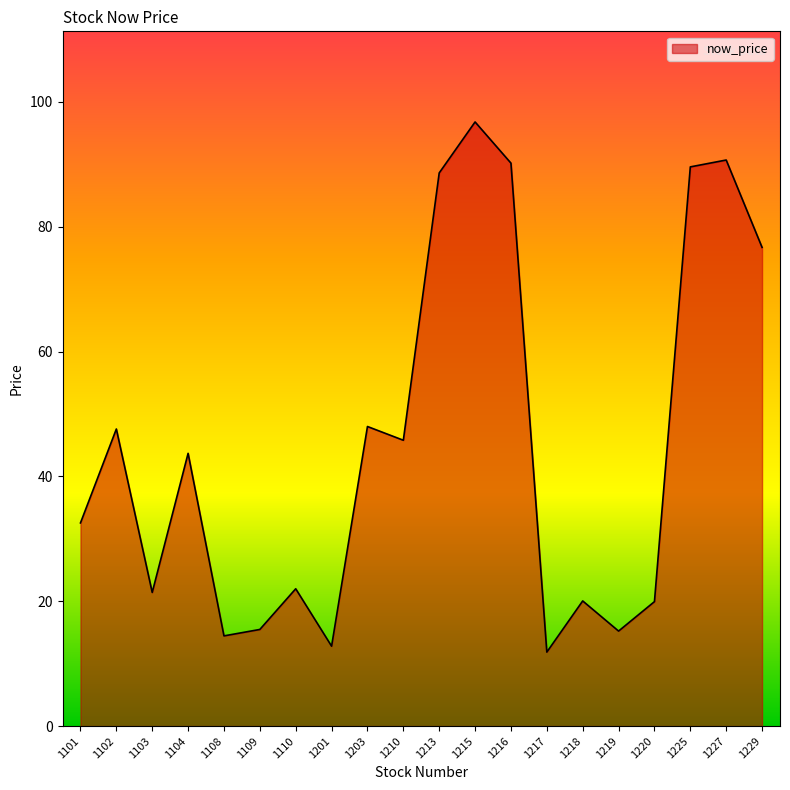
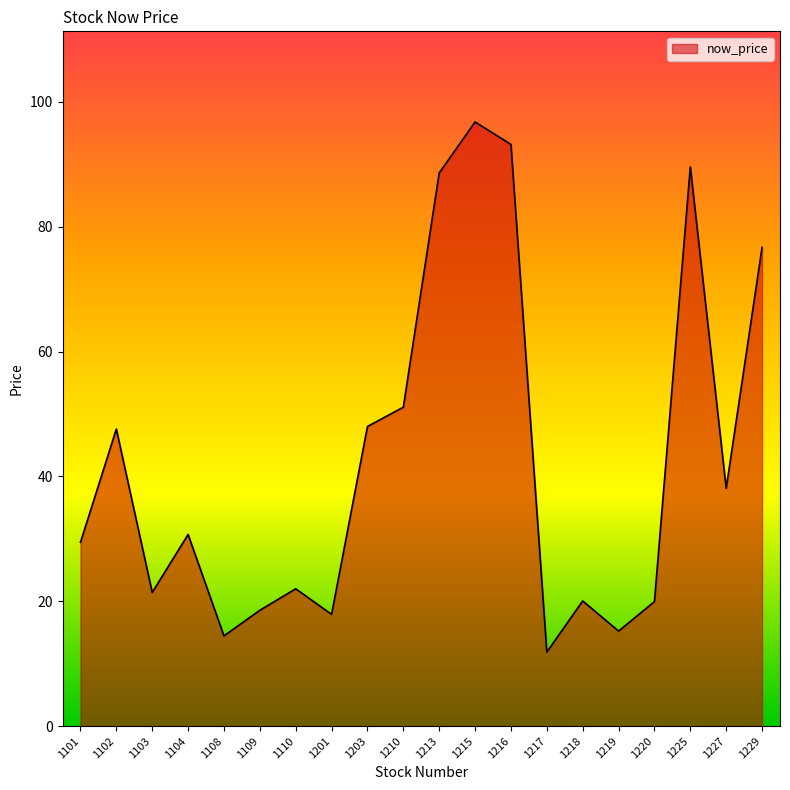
  {
-   "1101": 33,
+   "1101": 29,
    "1102": 48,
    "1103": 21,
-   "1104": 44,
+   "1104": 31,
    "1108": 14,
-   "1109": 15,
+   "1109": 19,
    "1110": 22,
-   "1201": 13,
+   "1201": 18,
    "1203": 48,
-   "1210": 46,
+   "1210": 51,
    "1213": 89,
    "1215": 97,
-   "1216": 90,
+   "1216": 93,
    "1217": 12,
    "1218": 20,
    "1219": 15,
    "1220": 20,
    "1225": 90,
-   "1227": 91,
+   "1227": 38,
    "1229": 77
  }
